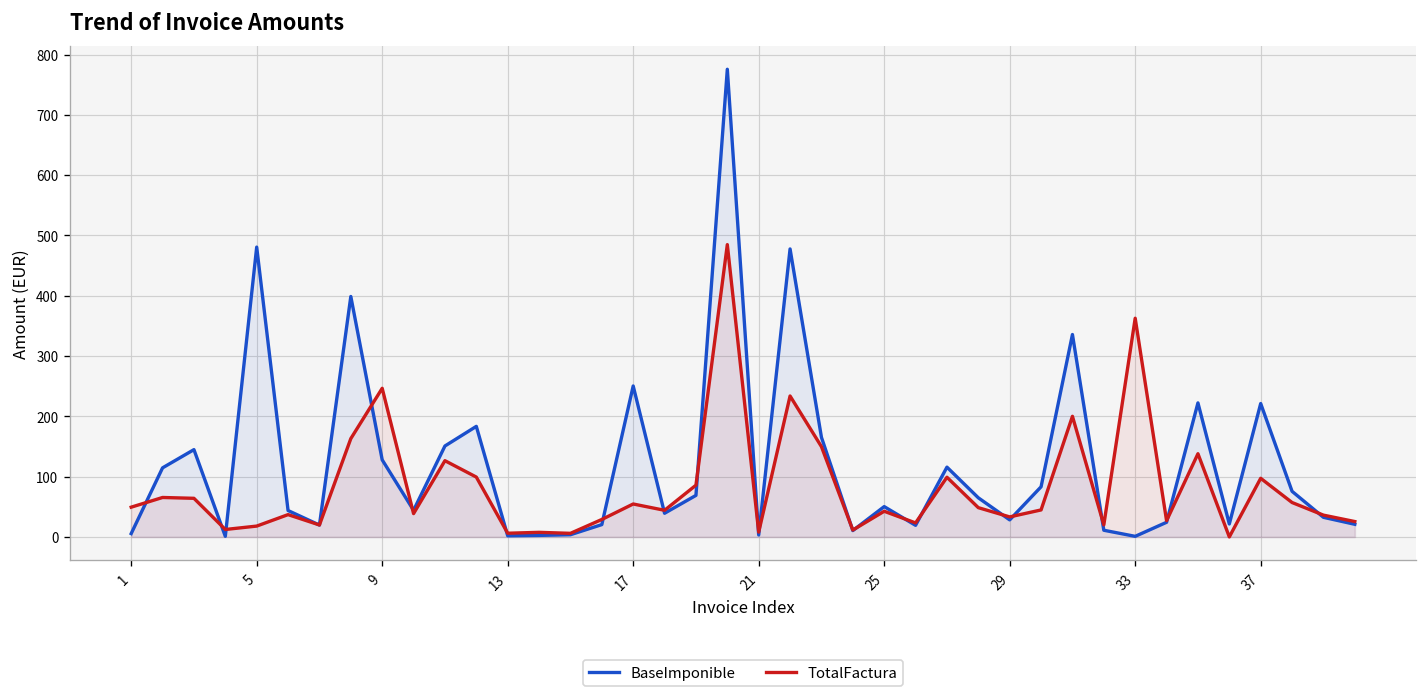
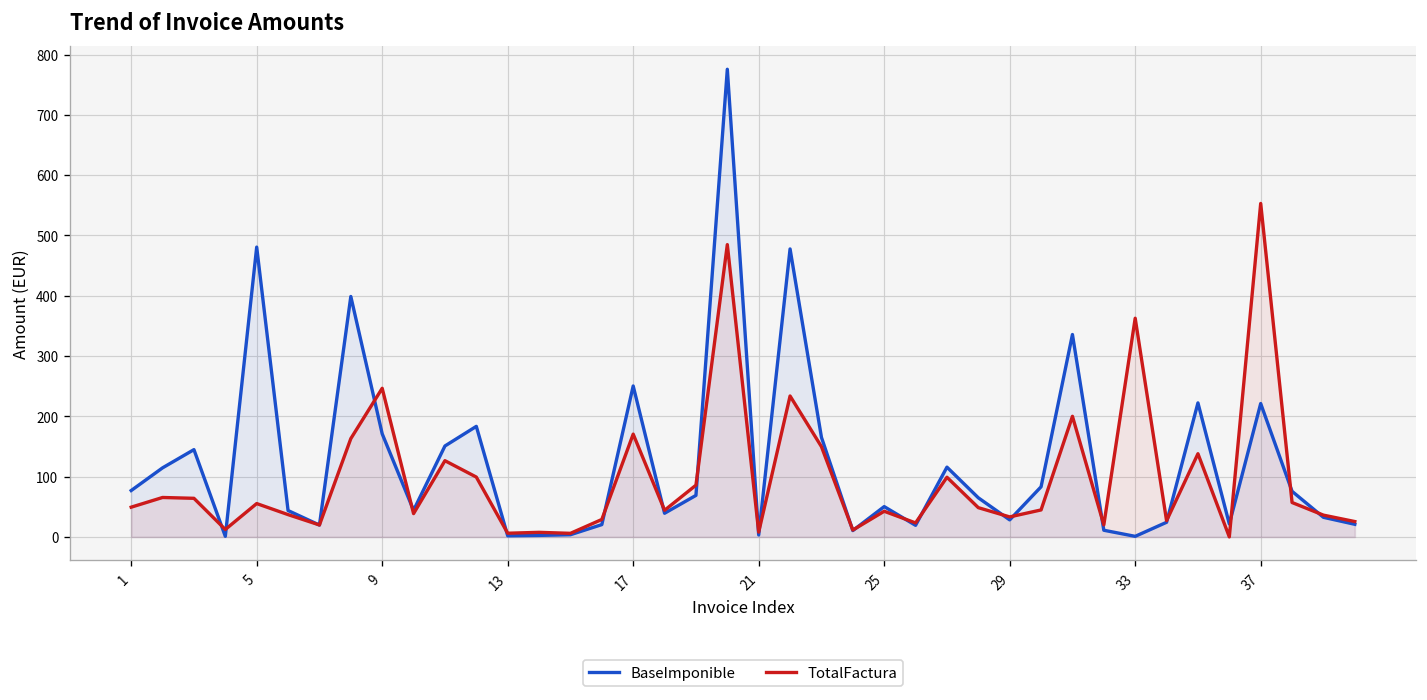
  {
    "BaseImponible": {
-     "1": 10,
+     "1": 80,
      "5": 480,
-     "9": 130,
+     "9": 170,
      "17": 250,
      "25": 50,
      "33": 0,
      "37": 220
    },
    "TotalFactura": {
      "1": 50,
-     "5": 20,
+     "5": 60,
      "9": 250,
-     "17": 50,
+     "17": 170,
      "25": 40,
      "33": 360,
-     "37": 100
+     "37": 550
    }
  }
